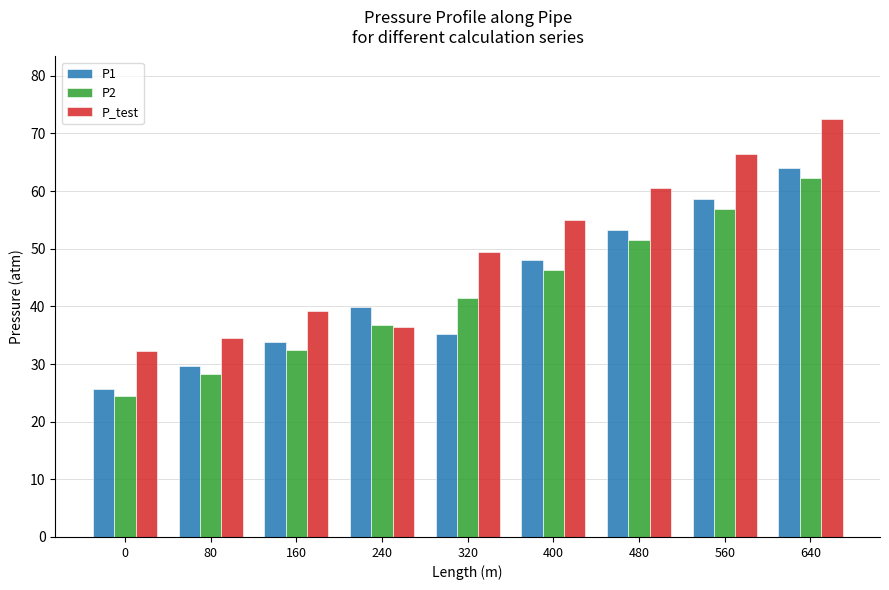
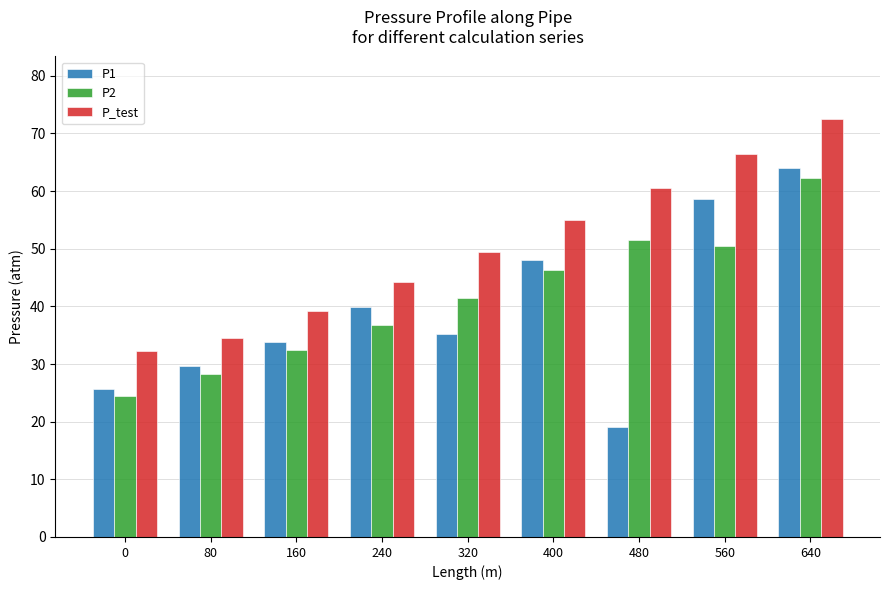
  {
    "P1": {
      "0": 26,
      "80": 30,
      "160": 34,
      "240": 40,
      "320": 35,
      "400": 48,
-     "480": 53,
+     "480": 19,
      "560": 59,
      "640": 64
    },
    "P2": {
      "0": 24,
      "80": 28,
      "160": 32,
      "240": 37,
      "320": 41,
      "400": 46,
      "480": 52,
-     "560": 57,
+     "560": 50,
      "640": 62
    },
    "P_test": {
      "0": 32,
      "80": 34,
      "160": 39,
-     "240": 36,
+     "240": 44,
      "320": 49,
      "400": 55,
      "480": 61,
      "560": 66,
      "640": 72
    }
  }
